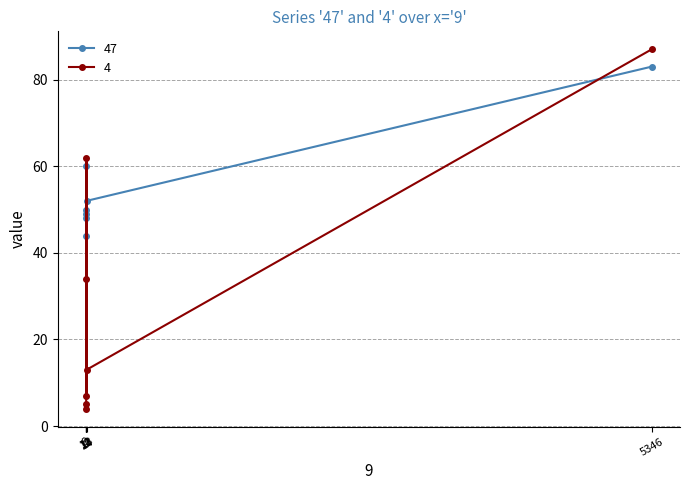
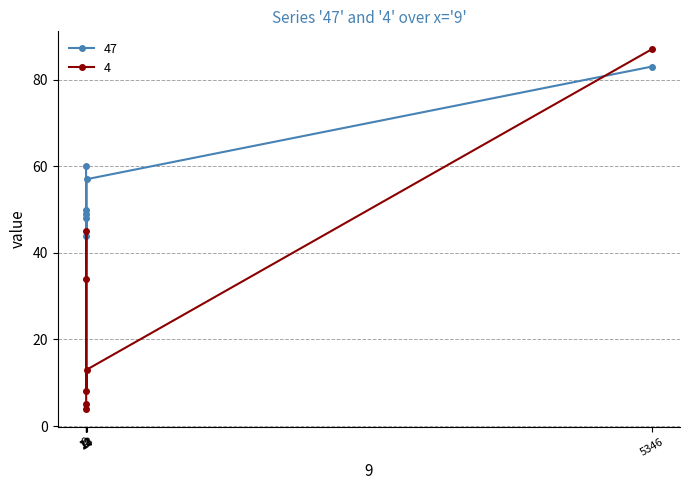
  {
    "47": {
      "9": 60,
      "10": 48,
      "11": 49,
      "12": 50,
      "13": 44,
-     "14": 52,
+     "14": 57,
      "5346": 83
    },
    "4": {
      "9": 4,
      "10": 5,
      "11": 34,
-     "12": 7,
-     "13": 62,
+     "12": 45,
+     "13": 8,
      "14": 13,
      "5346": 87
    }
  }
